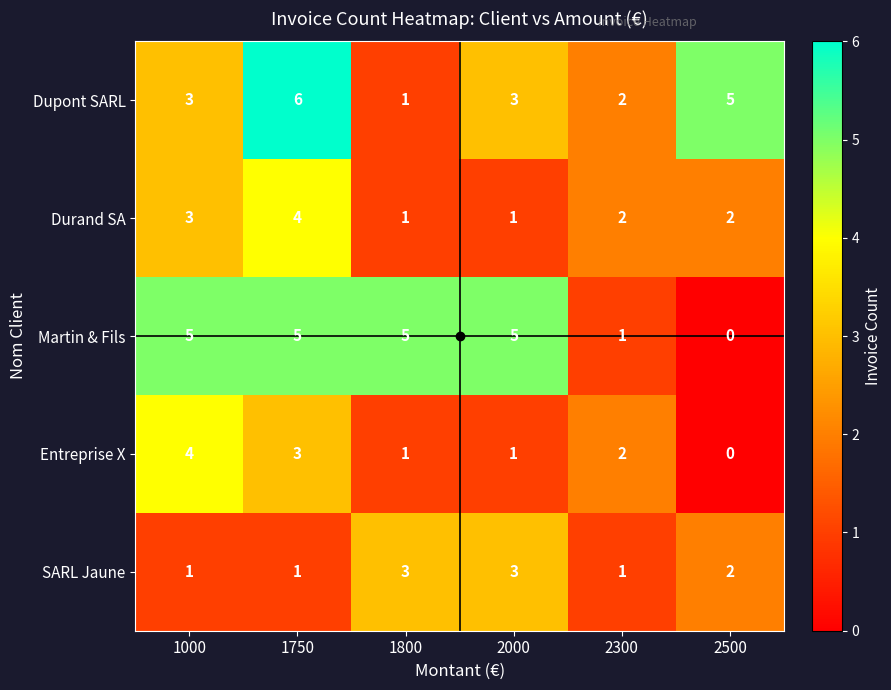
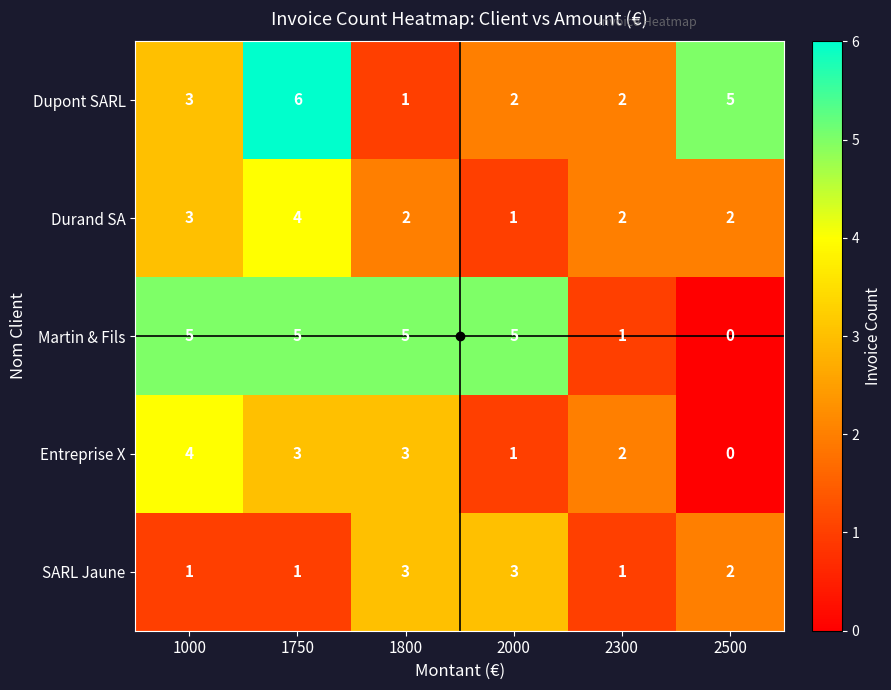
  {
    "Dupont SARL": {
      "1000": 3,
      "1750": 6,
      "1800": 1,
-     "2000": 3,
+     "2000": 2,
      "2300": 2,
      "2500": 5
    },
    "Durand SA": {
      "1000": 3,
      "1750": 4,
-     "1800": 1,
+     "1800": 2,
      "2000": 1,
      "2300": 2,
      "2500": 2
    },
    "Martin & Fils": {
      "1000": 5,
      "1750": 5,
      "1800": 5,
      "2000": 5,
      "2300": 1,
      "2500": 0
    },
    "Entreprise X": {
      "1000": 4,
      "1750": 3,
-     "1800": 1,
+     "1800": 3,
      "2000": 1,
      "2300": 2,
      "2500": 0
    },
    "SARL Jaune": {
      "1000": 1,
      "1750": 1,
      "1800": 3,
      "2000": 3,
      "2300": 1,
      "2500": 2
    }
  }
